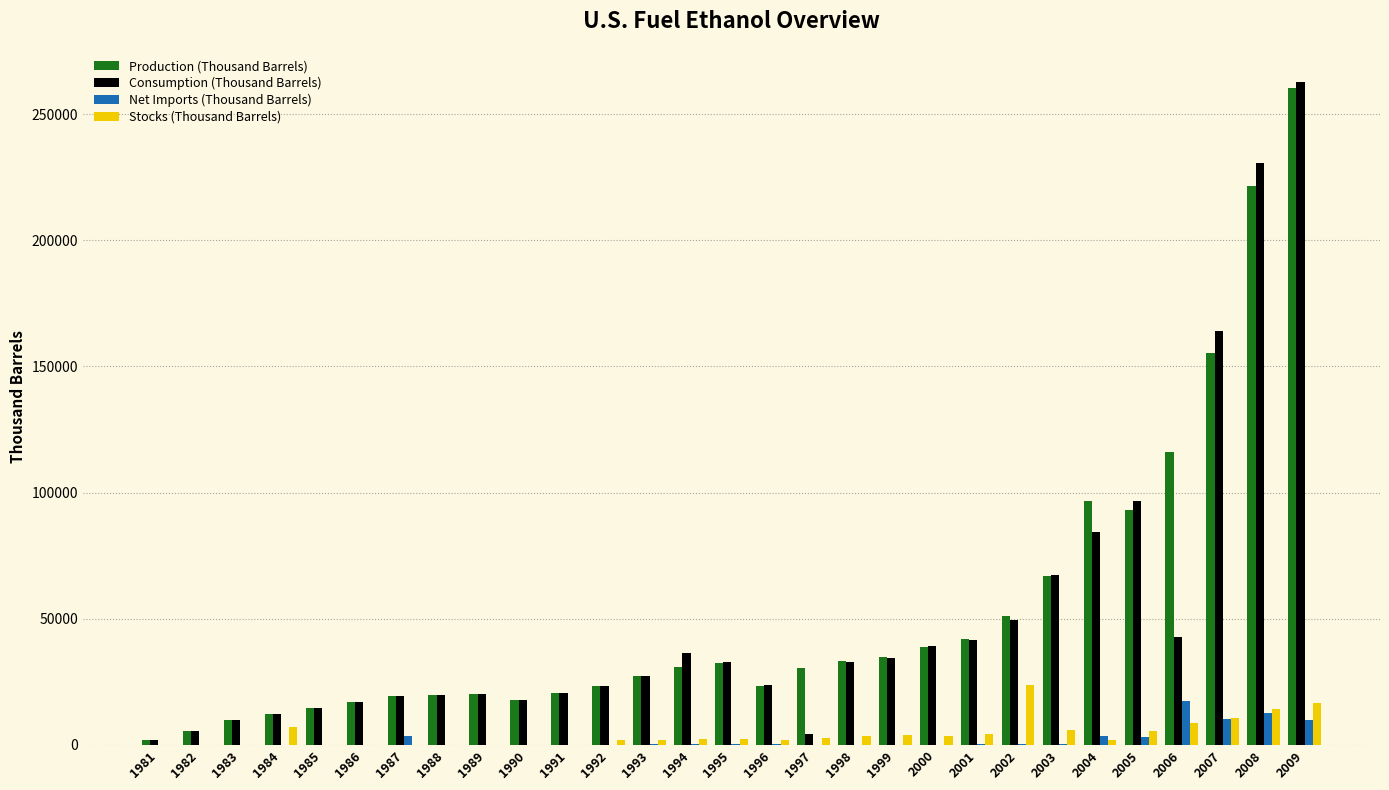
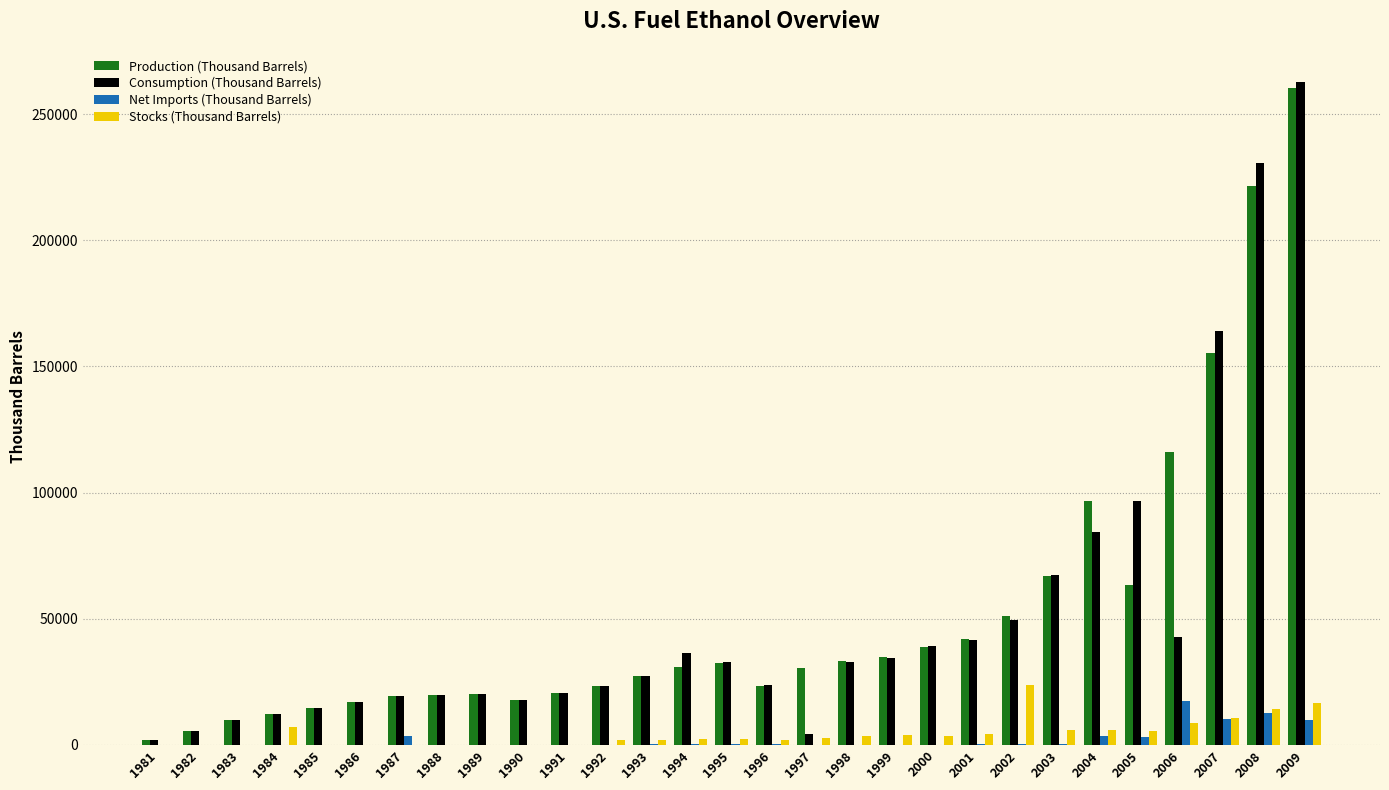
  {
    "Production (Thousand Barrels)": {
      "1981": 2000,
      "1982": 5000,
      "1983": 10000,
      "1984": 12000,
      "1985": 15000,
      "1986": 17000,
      "1987": 19000,
      "1988": 20000,
      "1989": 20000,
      "1990": 18000,
      "1991": 21000,
      "1992": 23000,
      "1993": 27000,
      "1994": 31000,
      "1995": 32000,
      "1996": 23000,
      "1997": 31000,
      "1998": 33000,
      "1999": 35000,
      "2000": 39000,
      "2001": 42000,
      "2002": 51000,
      "2003": 67000,
      "2004": 97000,
-     "2005": 93000,
+     "2005": 63000,
      "2006": 116000,
      "2007": 155000,
      "2008": 222000,
      "2009": 260000
    },
    "Consumption (Thousand Barrels)": {
      "1981": 2000,
      "1982": 5000,
      "1983": 10000,
      "1984": 12000,
      "1985": 15000,
      "1986": 17000,
      "1987": 19000,
      "1988": 20000,
      "1989": 20000,
      "1990": 18000,
      "1991": 21000,
      "1992": 23000,
      "1993": 27000,
      "1994": 36000,
      "1995": 33000,
      "1996": 24000,
      "1997": 4000,
      "1998": 33000,
      "1999": 34000,
      "2000": 39000,
      "2001": 41000,
      "2002": 49000,
      "2003": 67000,
      "2004": 85000,
      "2005": 97000,
      "2006": 43000,
      "2007": 164000,
      "2008": 231000,
      "2009": 263000
    },
    "Net Imports (Thousand Barrels)": {
      "1981": 0,
      "1982": 0,
      "1983": 0,
      "1984": 0,
      "1985": 0,
      "1986": 0,
      "1987": 4000,
      "1988": 0,
      "1989": 0,
      "1990": 0,
      "1991": 0,
      "1992": 0,
      "2004": 4000,
      "2005": 3000,
      "2006": 17000,
      "2007": 10000,
      "2008": 13000,
      "2009": 10000
    },
    "Stocks (Thousand Barrels)": {
      "1981": 0,
      "1982": 0,
      "1983": 0,
      "1984": 7000,
      "1985": 0,
      "1986": 0,
      "1987": 0,
      "1988": 0,
      "1989": 0,
      "1990": 0,
      "1991": 0,
      "1992": 2000,
      "1993": 2000,
      "1994": 2000,
      "1995": 2000,
      "1996": 2000,
      "1997": 3000,
      "1998": 3000,
      "1999": 4000,
      "2000": 3000,
      "2001": 4000,
      "2002": 24000,
      "2003": 6000,
-     "2004": 2000,
+     "2004": 6000,
      "2005": 6000,
      "2006": 9000,
      "2007": 11000,
      "2008": 14000,
      "2009": 17000
    }
  }
